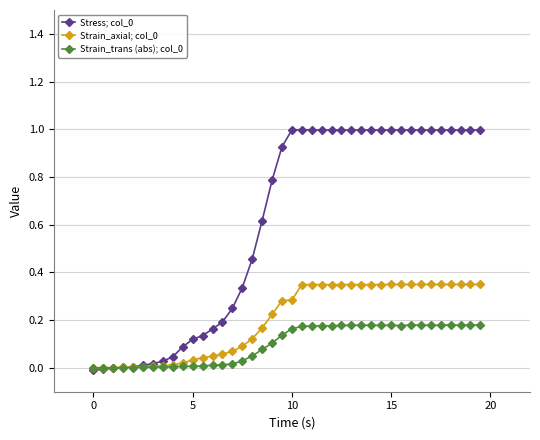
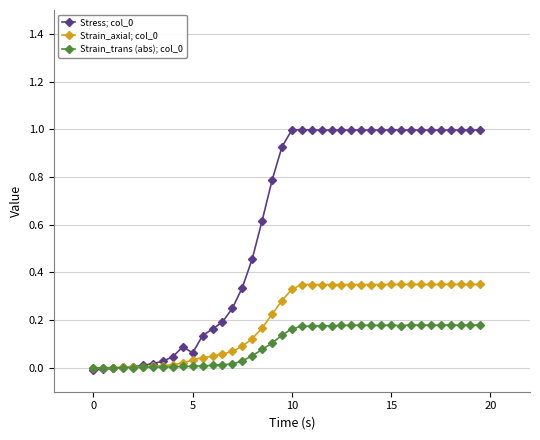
  {
    "Stress; col_0": {
-     "5": 0.12,
+     "5": 0.06,
      "10": 1.00,
      "15": 1.00
    },
    "Strain_axial; col_0": {
      "5": 0.03,
-     "10": 0.28,
+     "10": 0.33,
      "15": 0.35
    },
    "Strain_trans (abs); col_0": {
      "5": 0.01,
      "10": 0.16,
      "15": 0.18
    }
  }
